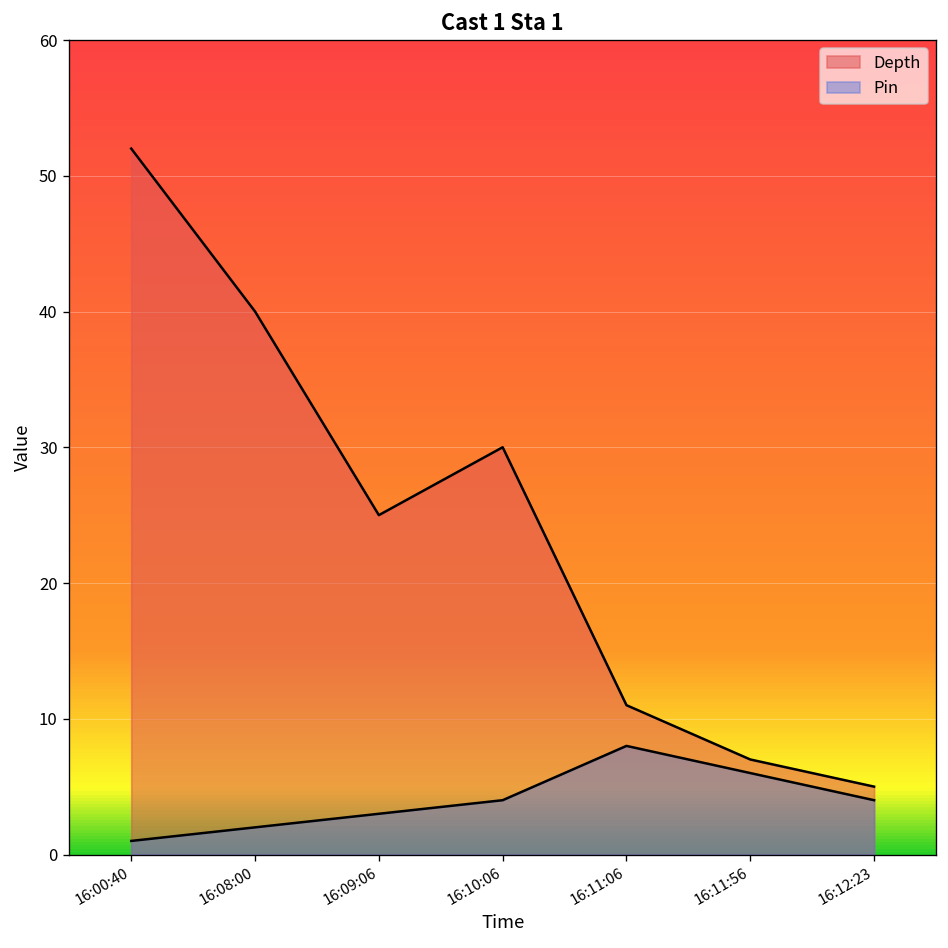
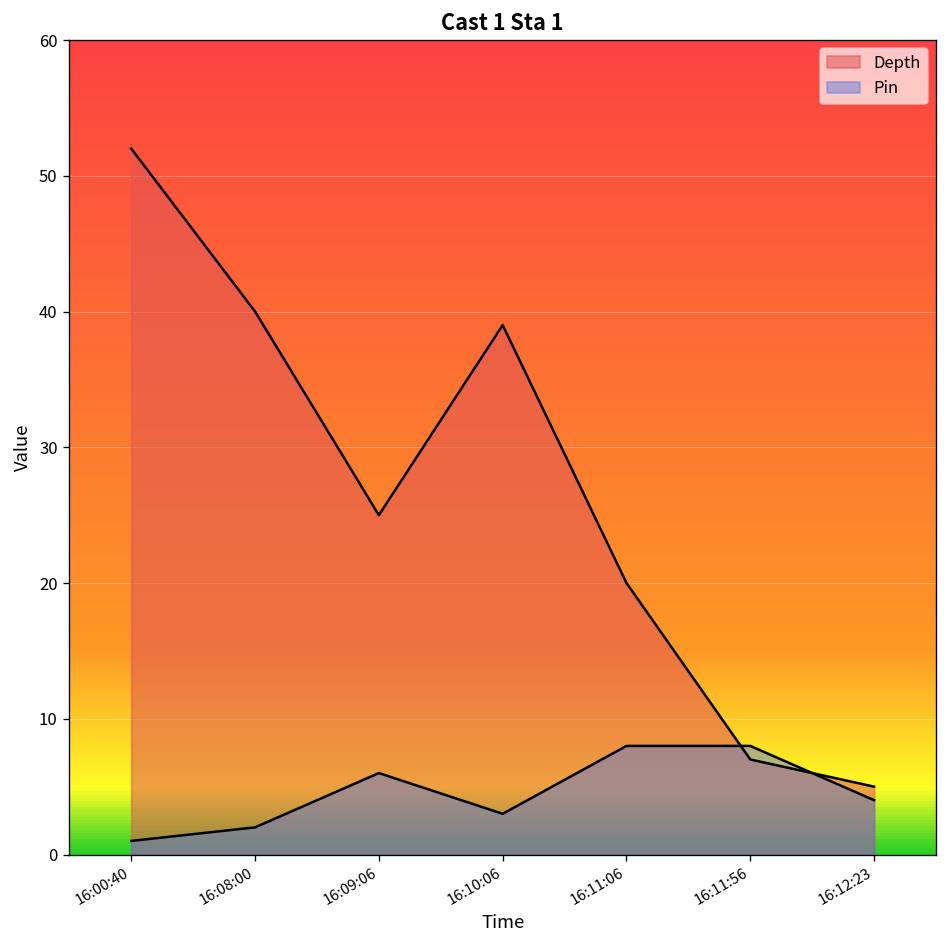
  {
    "Depth": {
      "16:00:40": 52,
      "16:08:00": 40,
      "16:09:06": 25,
-     "16:10:06": 30,
-     "16:11:06": 11,
+     "16:10:06": 39,
+     "16:11:06": 20,
      "16:11:56": 7,
      "16:12:23": 5
    },
    "Pin": {
      "16:00:40": 1,
      "16:08:00": 2,
-     "16:09:06": 3,
-     "16:10:06": 4,
+     "16:09:06": 6,
+     "16:10:06": 3,
      "16:11:06": 8,
-     "16:11:56": 6,
+     "16:11:56": 8,
      "16:12:23": 4
    }
  }
